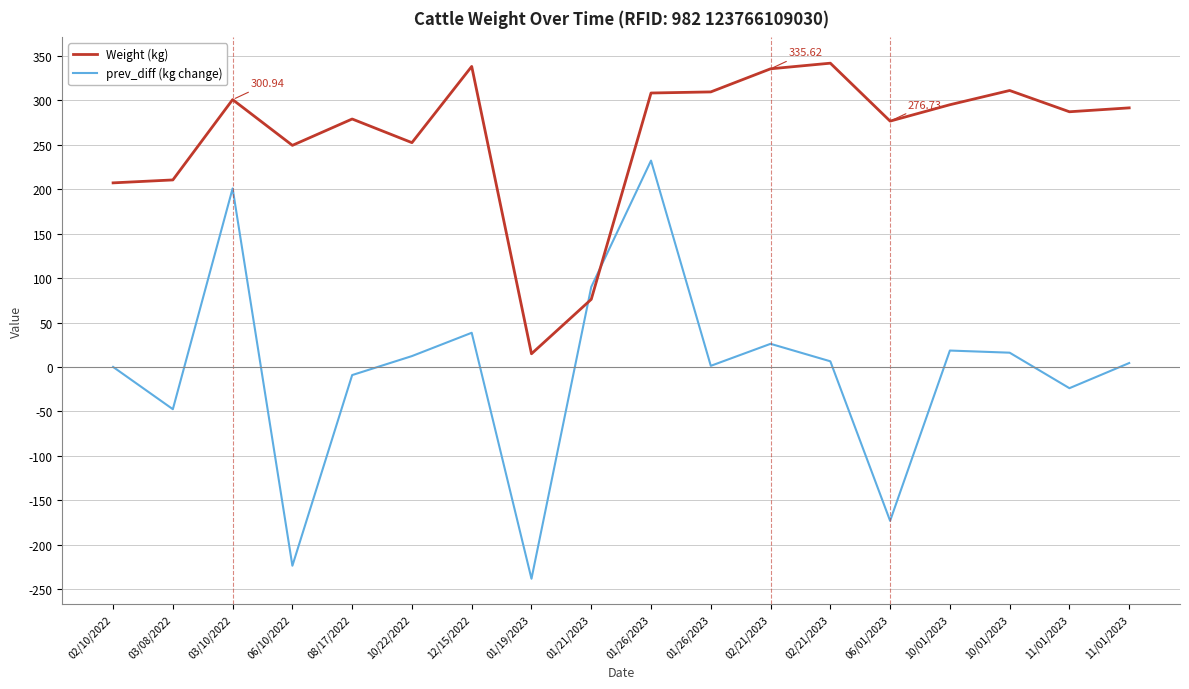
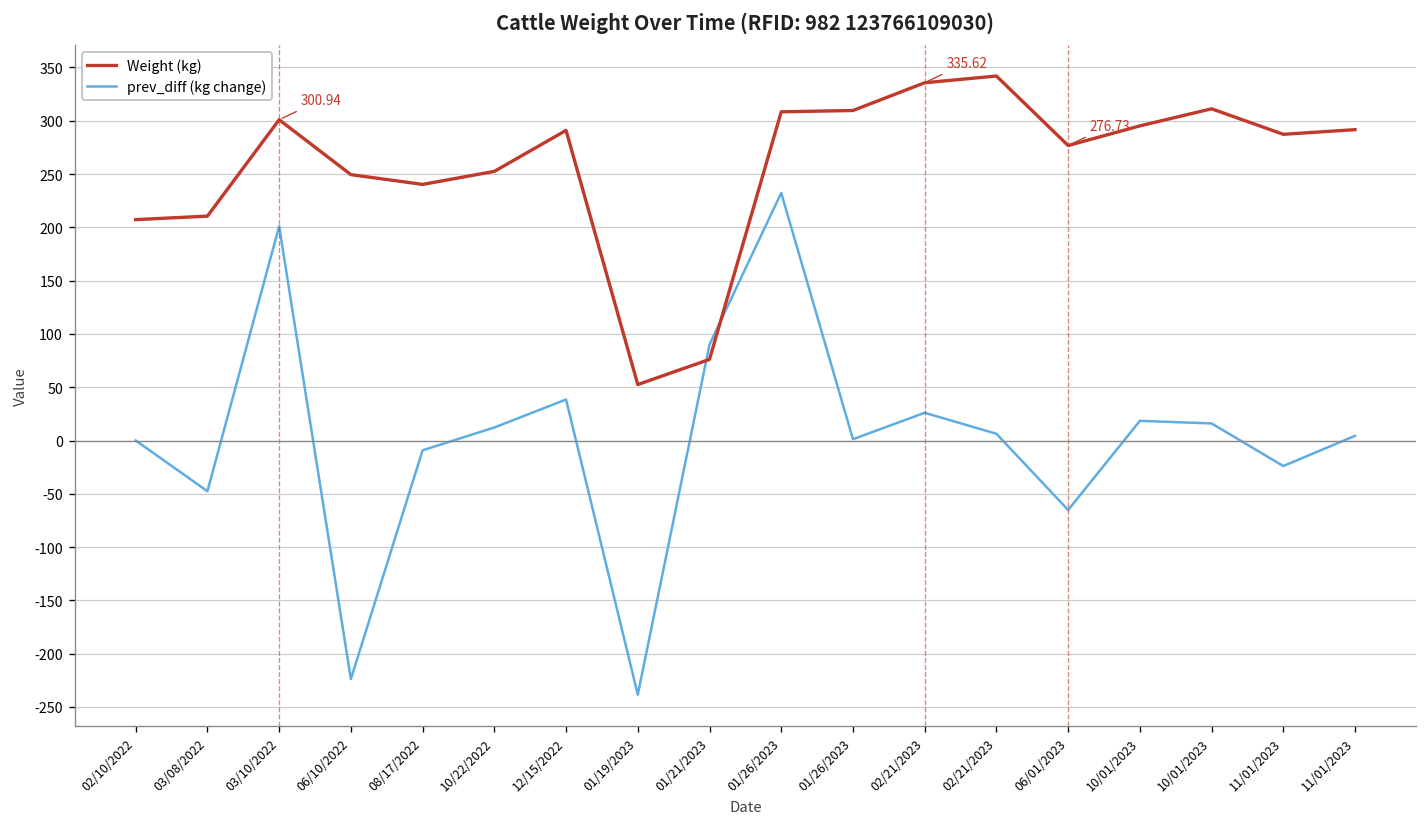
  {
    "Weight (kg)": {
      "02/10/2022": 210,
      "03/08/2022": 210,
      "06/10/2022": 250,
-     "08/17/2022": 280,
+     "08/17/2022": 240,
      "10/22/2022": 250,
-     "12/15/2022": 340,
-     "01/19/2023": 10,
+     "12/15/2022": 290,
+     "01/19/2023": 50,
      "01/21/2023": 80
    },
    "prev_diff (kg change)": {
      "02/10/2022": 0,
      "03/08/2022": -50,
      "03/10/2022": 200,
      "06/10/2022": -220,
      "08/17/2022": -10,
      "10/22/2022": 10,
      "12/15/2022": 40,
      "01/19/2023": -240,
      "01/21/2023": 90,
-     "06/01/2023": -170
+     "06/01/2023": -70
    }
  }
